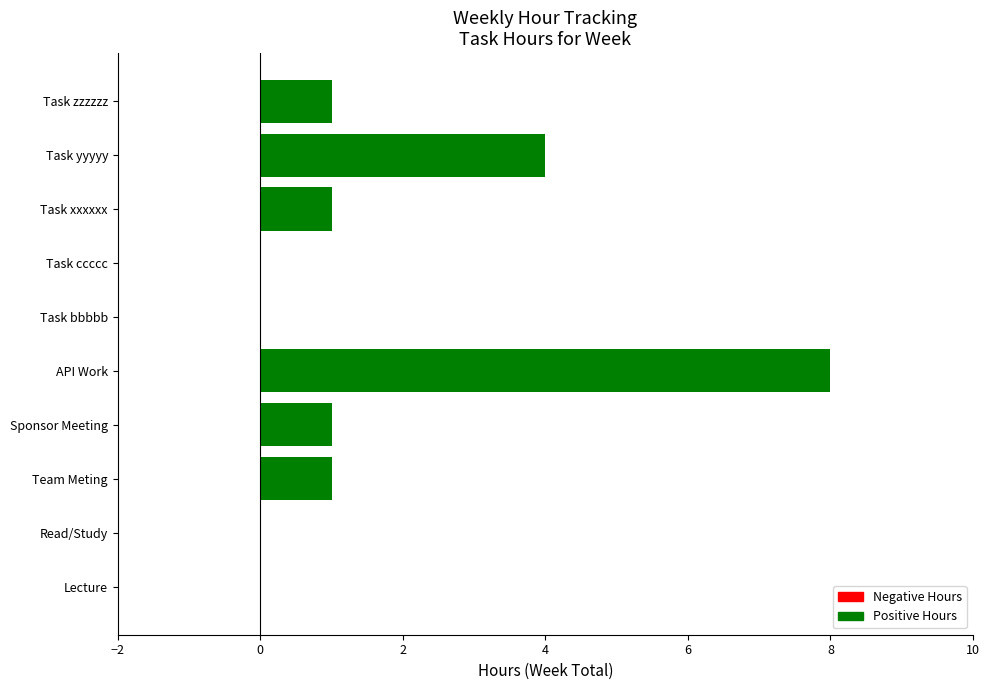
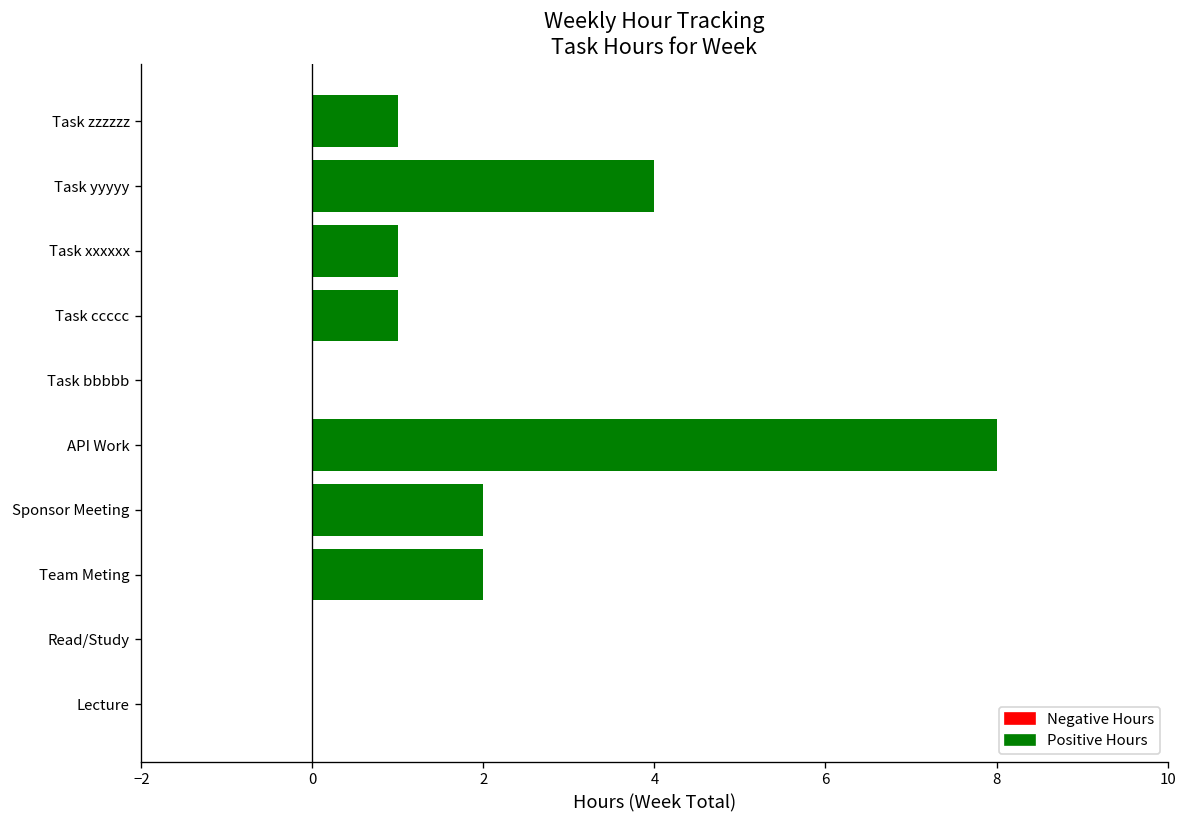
  {
    "Task zzzzzz": 1,
    "Task yyyyy": 4,
    "Task xxxxxx": 1,
-   "Task ccccc": 0,
+   "Task ccccc": 1,
    "Task bbbbb": 0,
    "API Work": 8,
-   "Sponsor Meeting": 1,
-   "Team Meting": 1,
+   "Sponsor Meeting": 2,
+   "Team Meting": 2,
    "Read/Study": 0,
    "Lecture": 0
  }
